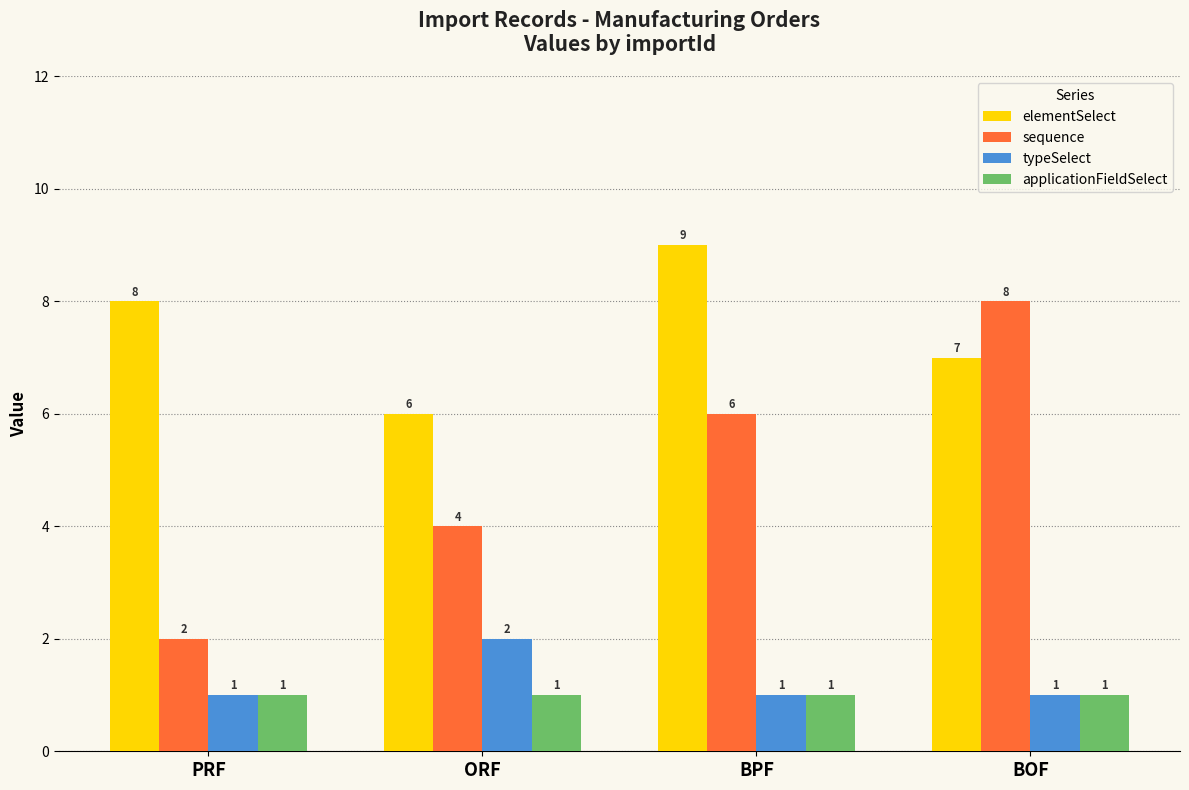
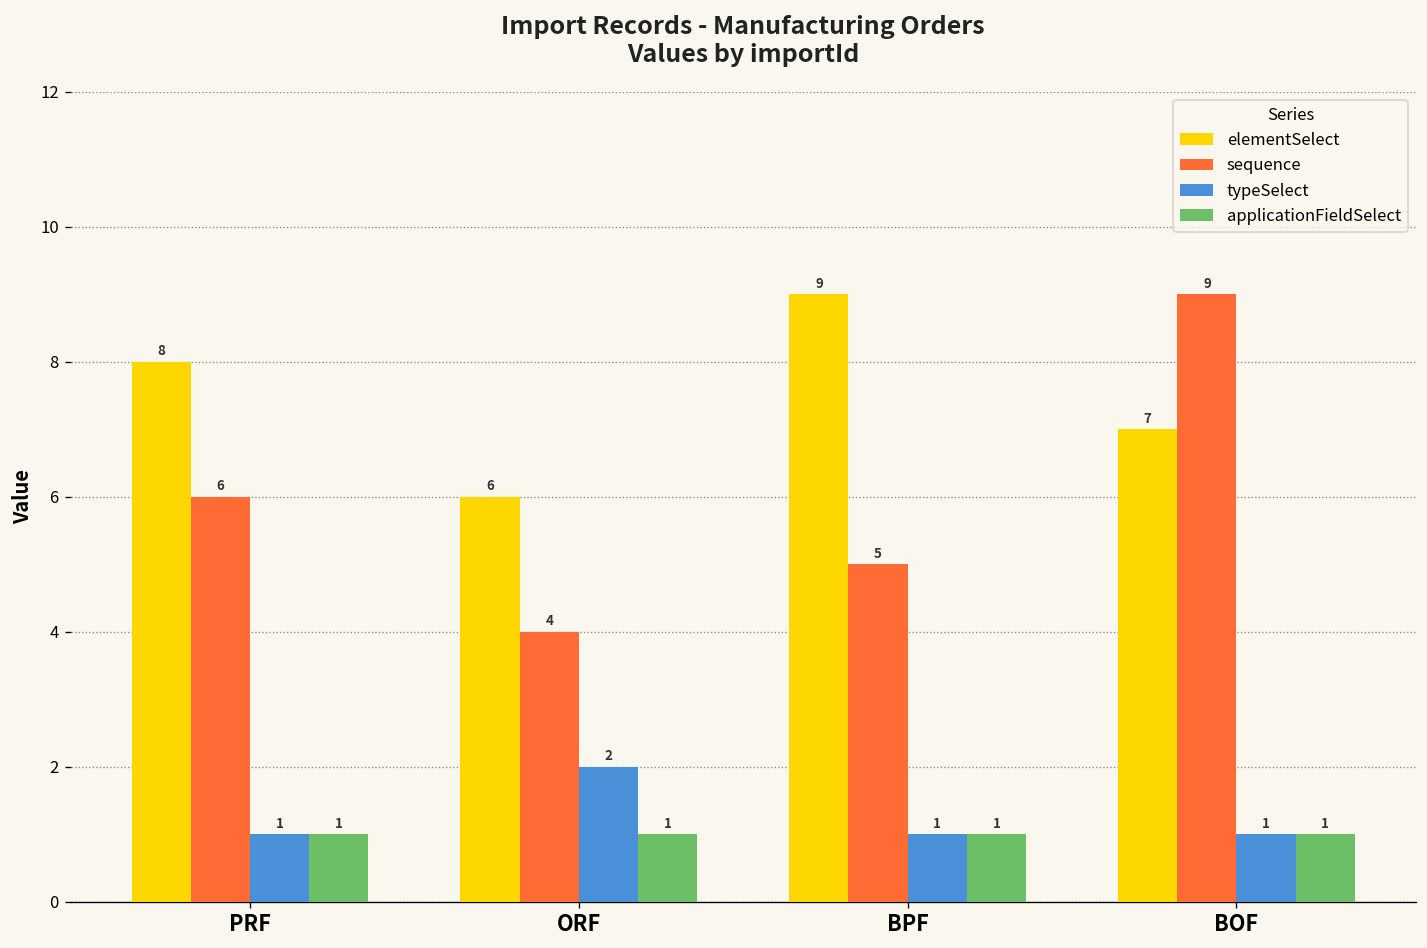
  {
    "elementSelect": {
      "PRF": 8,
      "ORF": 6,
      "BPF": 9,
      "BOF": 7
    },
    "sequence": {
-     "PRF": 2,
+     "PRF": 6,
      "ORF": 4,
-     "BPF": 6,
-     "BOF": 8
+     "BPF": 5,
+     "BOF": 9
    },
    "typeSelect": {
      "PRF": 1,
      "ORF": 2,
      "BPF": 1,
      "BOF": 1
    },
    "applicationFieldSelect": {
      "PRF": 1,
      "ORF": 1,
      "BPF": 1,
      "BOF": 1
    }
  }
